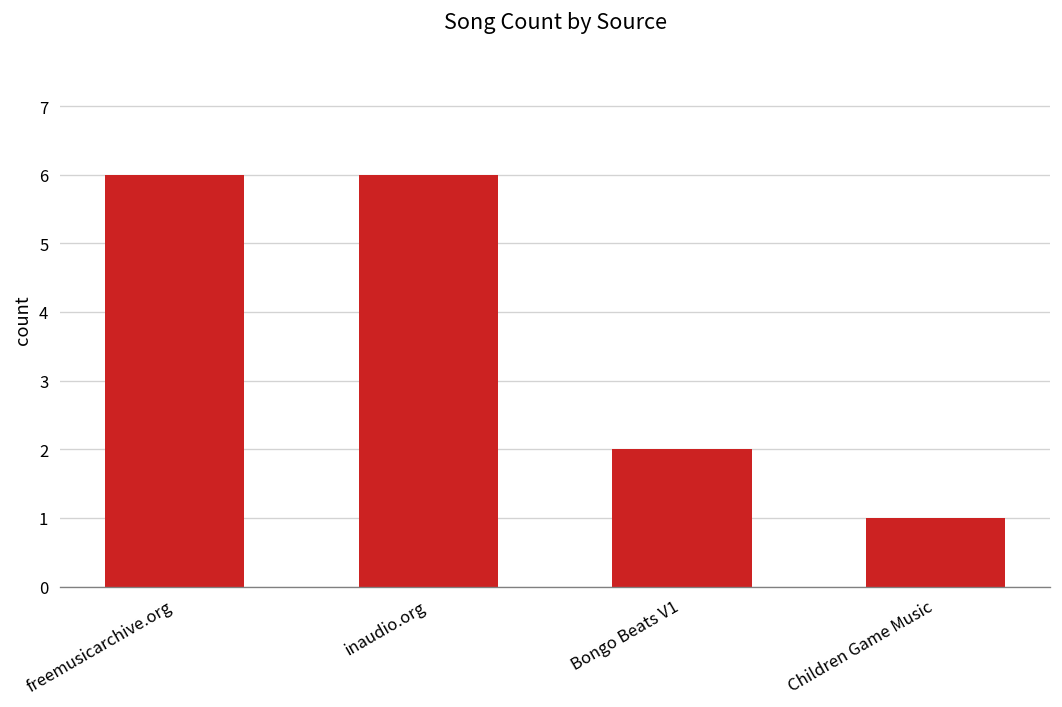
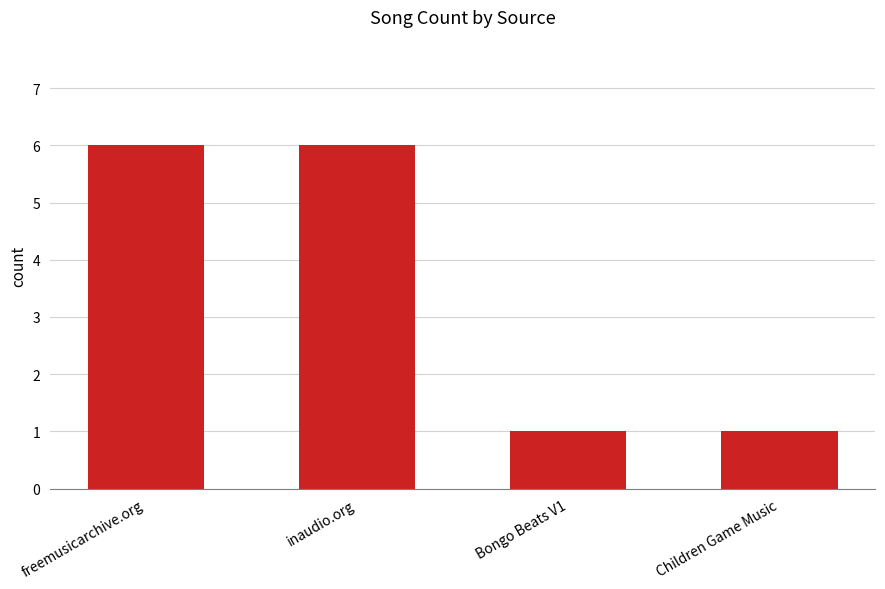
  {
    "freemusicarchive.org": 6,
    "inaudio.org": 6,
-   "Bongo Beats V1": 2,
+   "Bongo Beats V1": 1,
    "Children Game Music": 1
  }
